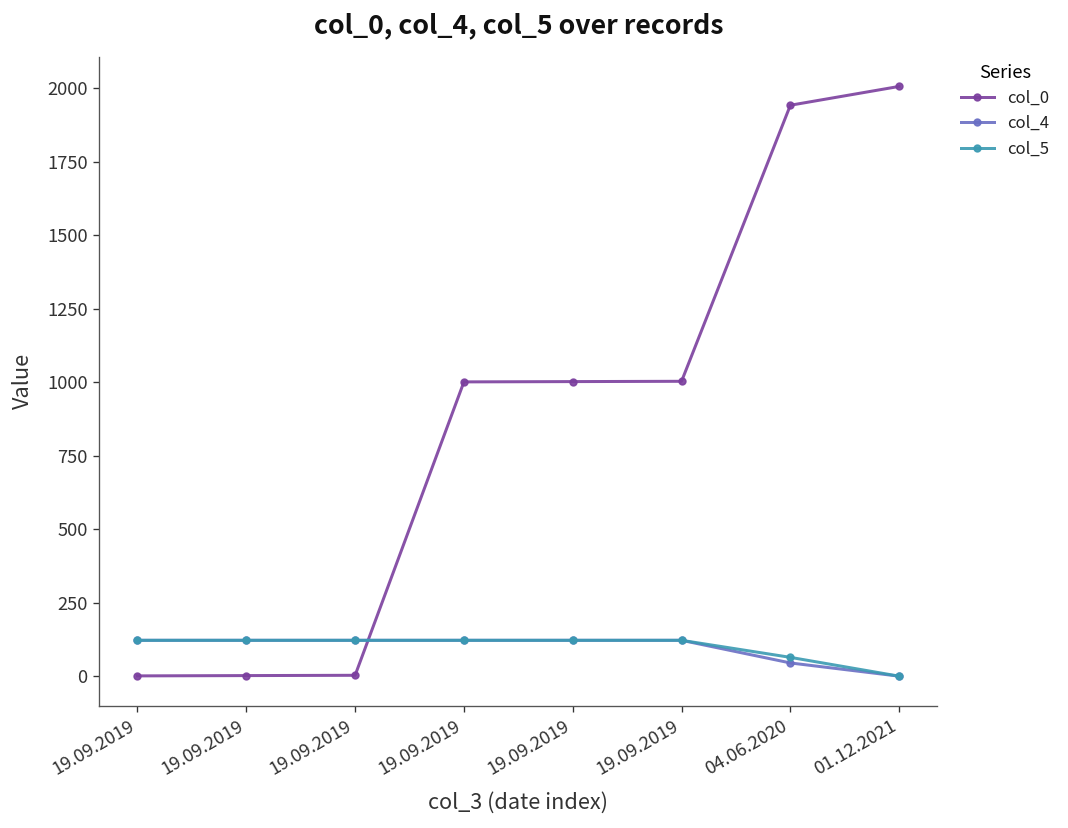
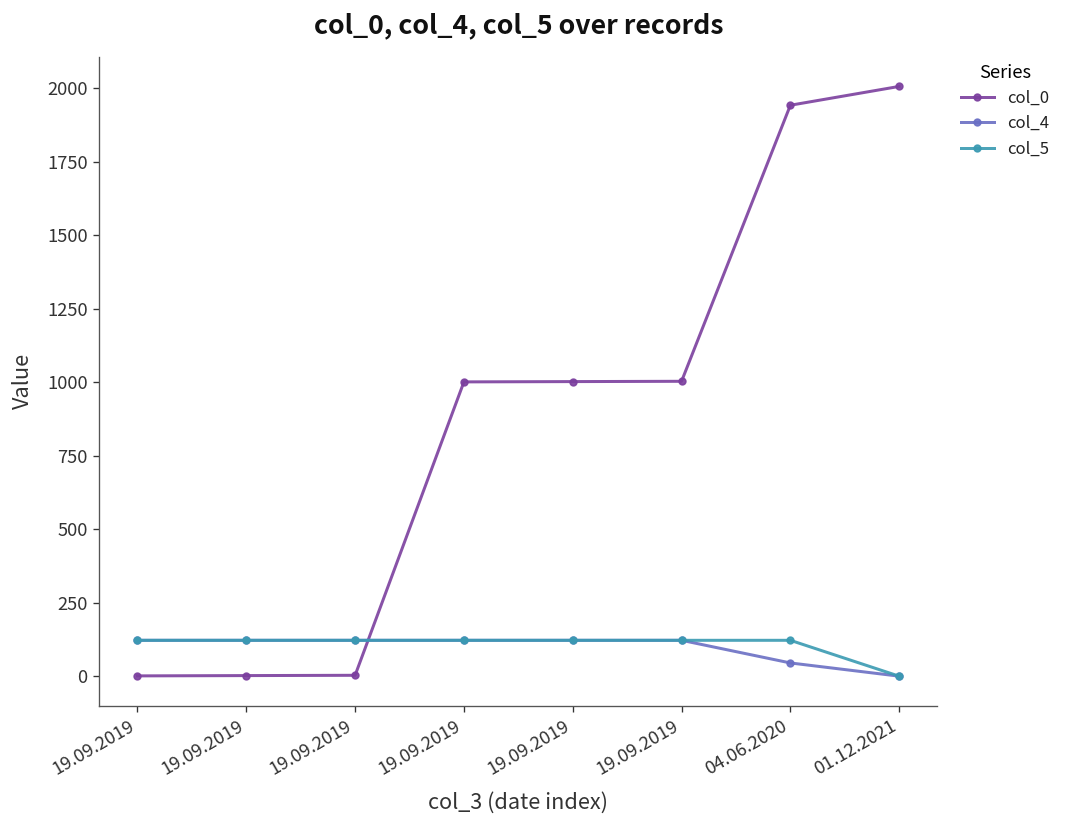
  {
    "col_0": {
      "04.06.2020": 1940,
      "01.12.2021": 2010
    },
    "col_4": {
      "04.06.2020": 50
    },
    "col_5": {
-     "04.06.2020": 70
+     "04.06.2020": 120
    }
  }
